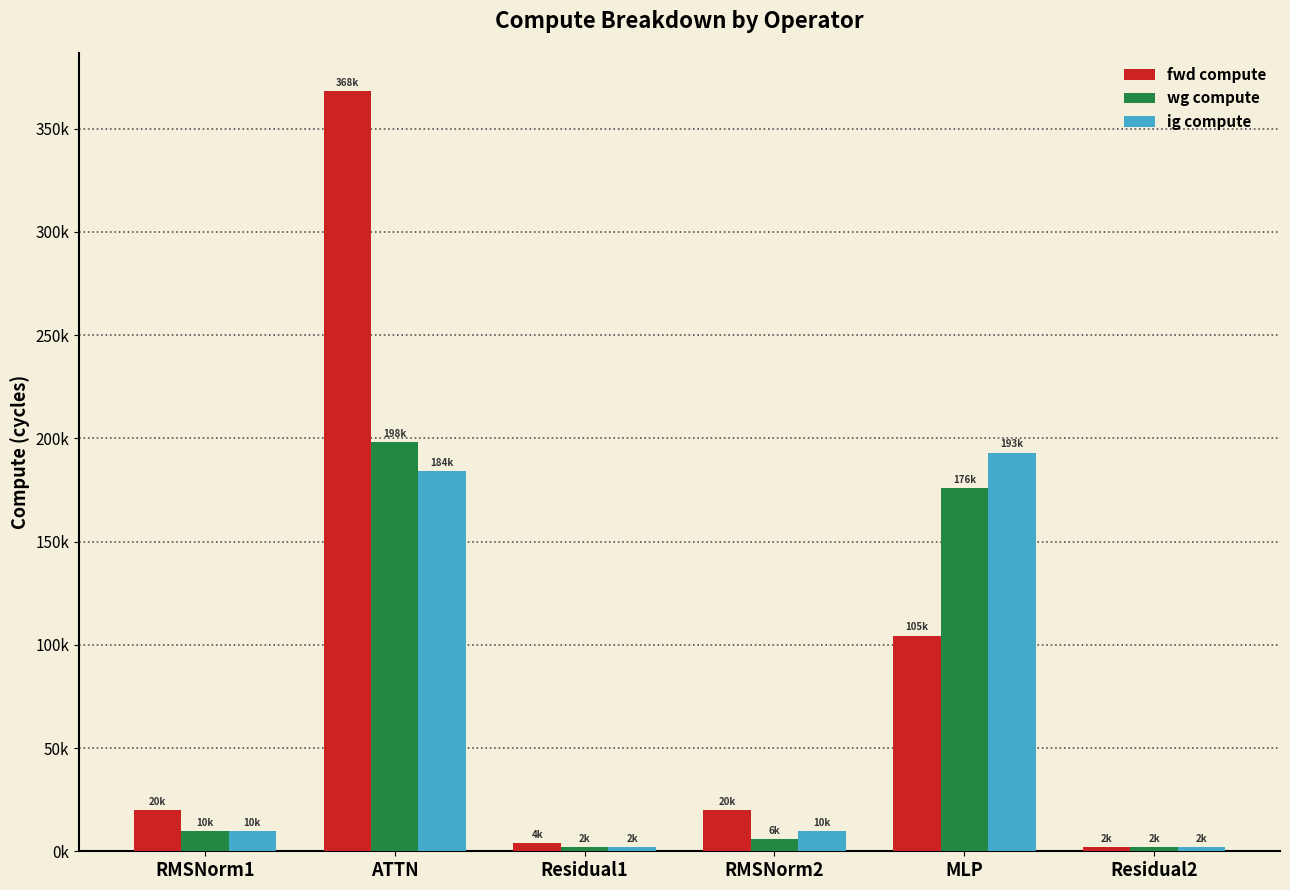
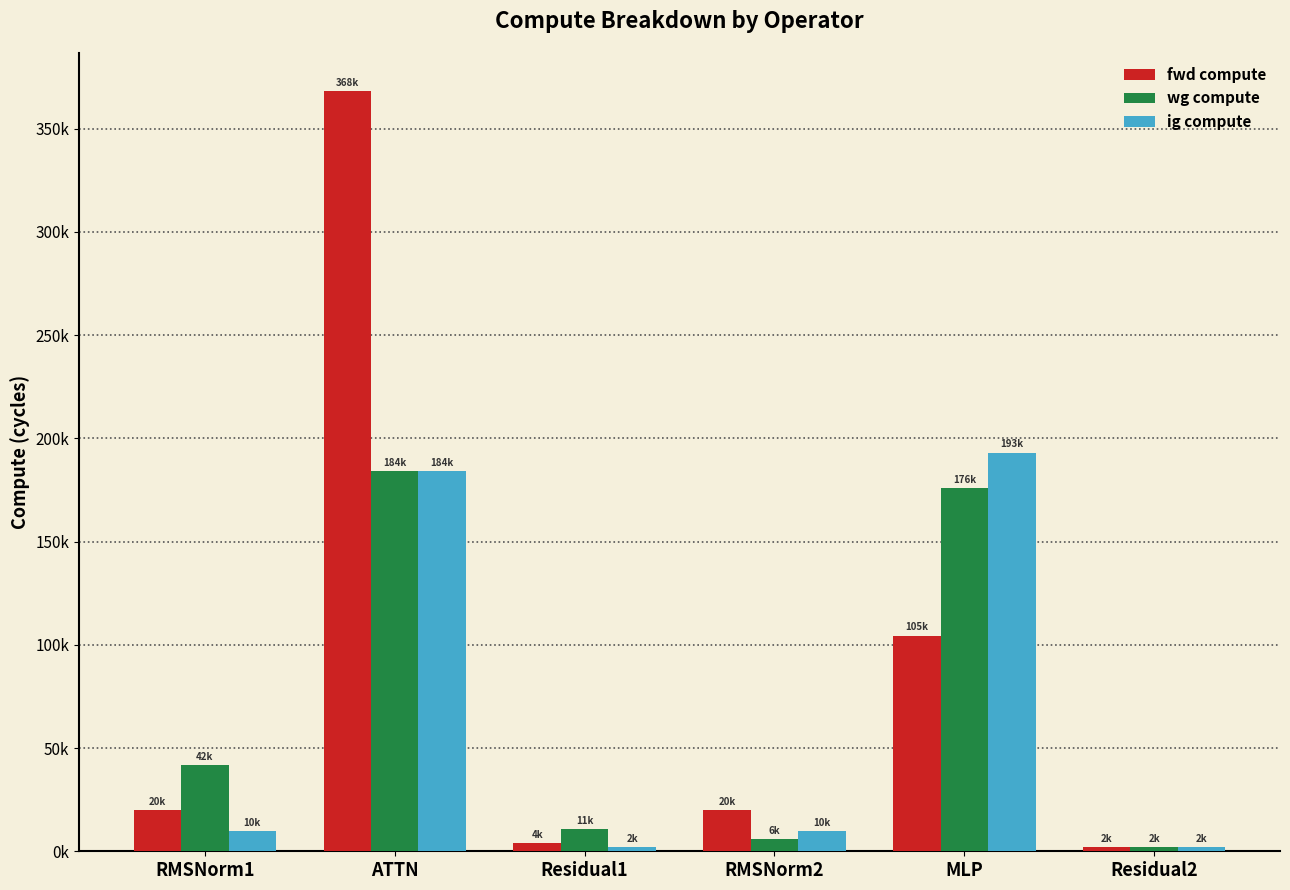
  {
    "fwd compute": {
      "RMSNorm1": "20k",
      "ATTN": "368k",
      "Residual1": "4k",
      "RMSNorm2": "20k",
      "MLP": "105k",
      "Residual2": "2k"
    },
    "wg compute": {
-     "RMSNorm1": "10k",
-     "ATTN": "198k",
-     "Residual1": "2k",
+     "RMSNorm1": "42k",
+     "ATTN": "184k",
+     "Residual1": "11k",
      "RMSNorm2": "6k",
      "MLP": "176k",
      "Residual2": "2k"
    },
    "ig compute": {
      "RMSNorm1": "10k",
      "ATTN": "184k",
      "Residual1": "2k",
      "RMSNorm2": "10k",
      "MLP": "193k",
      "Residual2": "2k"
    }
  }
